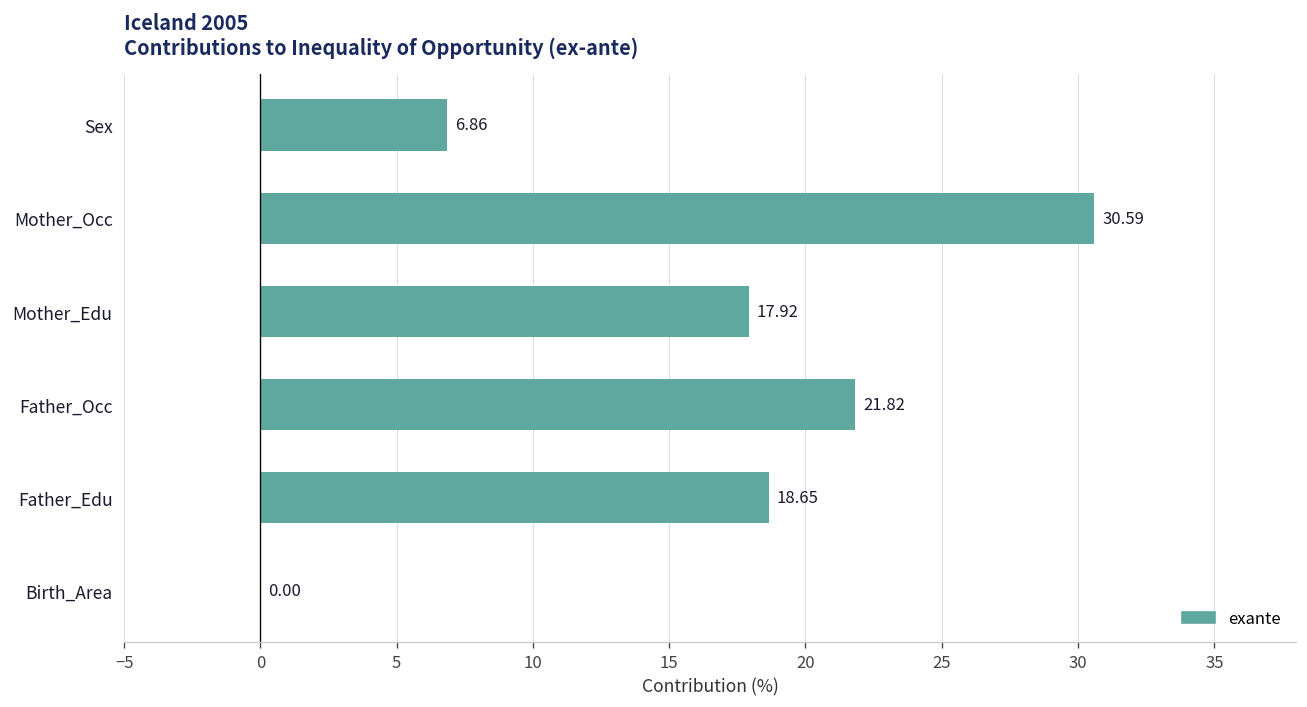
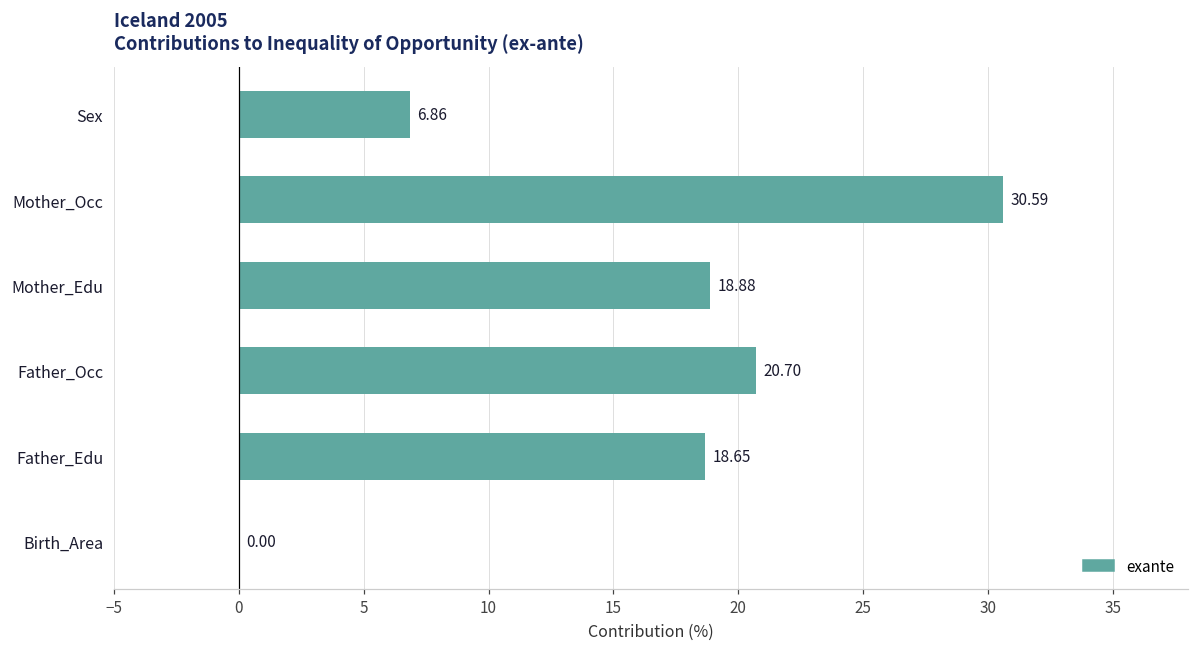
  {
    "Sex": 6.86,
    "Mother_Occ": 30.59,
-   "Mother_Edu": 17.92,
-   "Father_Occ": 21.82,
+   "Mother_Edu": 18.88,
+   "Father_Occ": 20.70,
    "Father_Edu": 18.65,
    "Birth_Area": 0.00
  }
